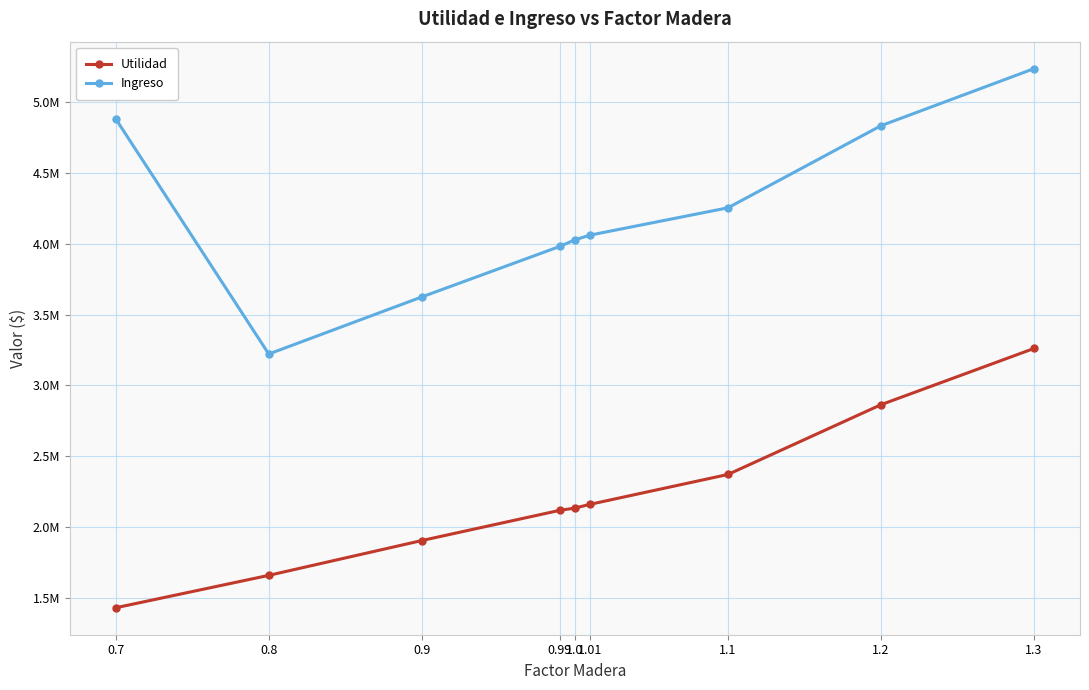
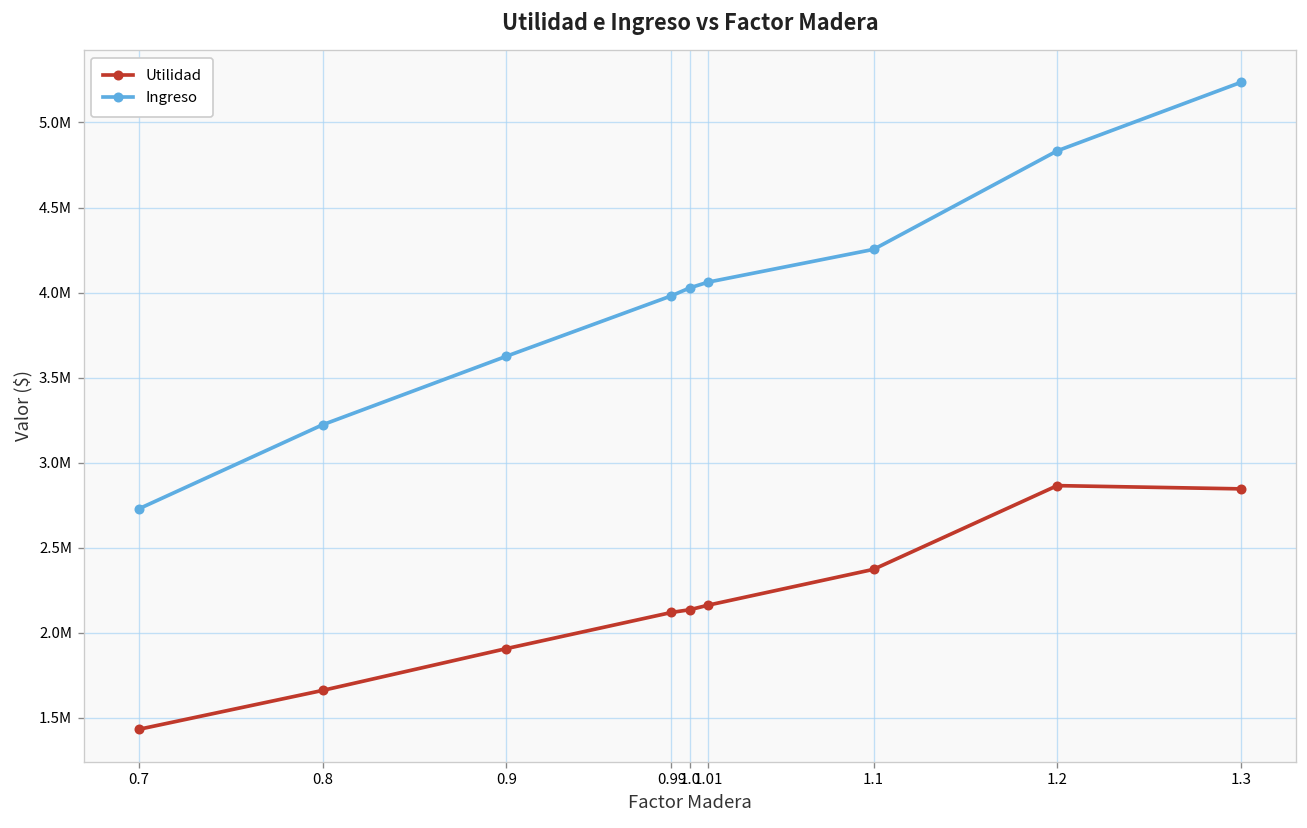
  {
    "Utilidad": {
      "0.7": 1430000,
      "0.8": 1660000,
      "0.9": 1910000,
      "1.1": 2370000,
      "1.2": 2860000,
-     "1.3": 3260000
+     "1.3": 2850000
    },
    "Ingreso": {
-     "0.7": 4880000,
+     "0.7": 2730000,
      "0.8": 3220000,
      "0.9": 3620000,
      "1.1": 4250000,
      "1.2": 4830000,
      "1.3": 5240000
    }
  }
